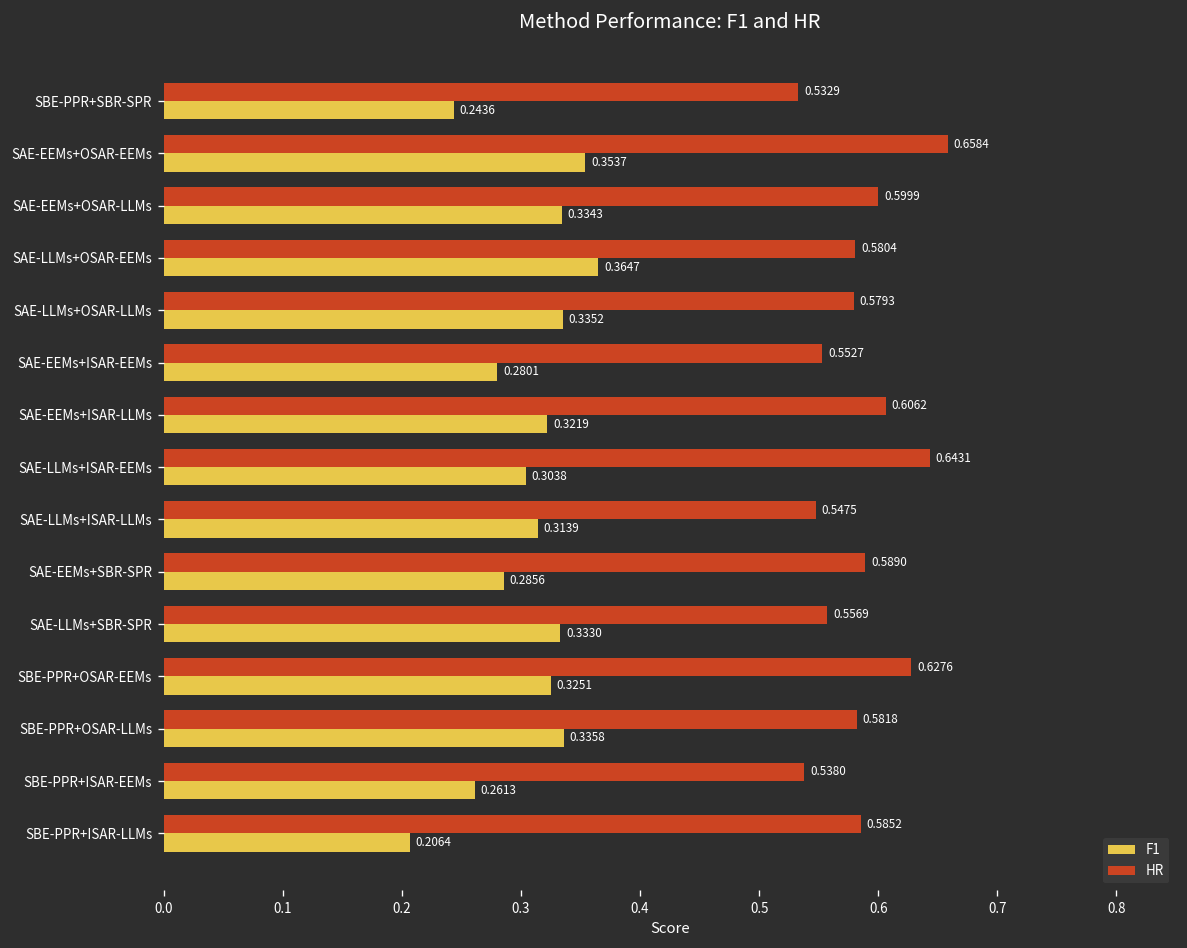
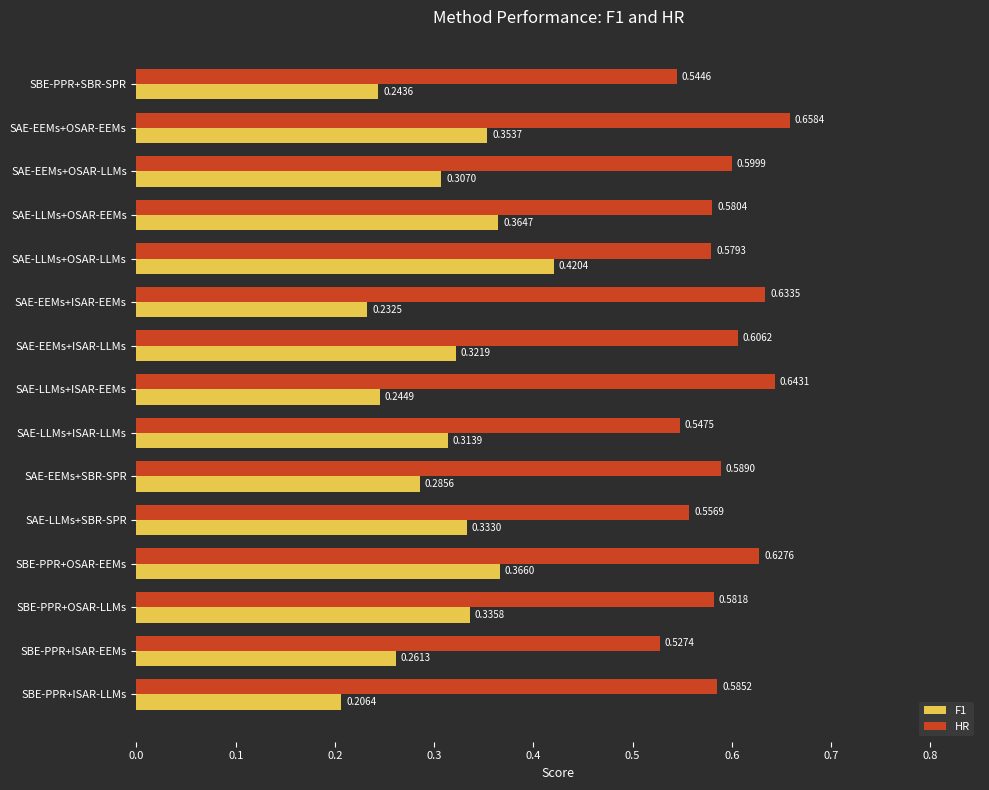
  {
    "F1": {
      "SBE-PPR+SBR-SPR": 0.2436,
      "SAE-EEMs+OSAR-EEMs": 0.3537,
-     "SAE-EEMs+OSAR-LLMs": 0.3343,
+     "SAE-EEMs+OSAR-LLMs": 0.3070,
      "SAE-LLMs+OSAR-EEMs": 0.3647,
-     "SAE-LLMs+OSAR-LLMs": 0.3352,
-     "SAE-EEMs+ISAR-EEMs": 0.2801,
+     "SAE-LLMs+OSAR-LLMs": 0.4204,
+     "SAE-EEMs+ISAR-EEMs": 0.2325,
      "SAE-EEMs+ISAR-LLMs": 0.3219,
-     "SAE-LLMs+ISAR-EEMs": 0.3038,
+     "SAE-LLMs+ISAR-EEMs": 0.2449,
      "SAE-LLMs+ISAR-LLMs": 0.3139,
      "SAE-EEMs+SBR-SPR": 0.2856,
      "SAE-LLMs+SBR-SPR": 0.3330,
-     "SBE-PPR+OSAR-EEMs": 0.3251,
+     "SBE-PPR+OSAR-EEMs": 0.3660,
      "SBE-PPR+OSAR-LLMs": 0.3358,
      "SBE-PPR+ISAR-EEMs": 0.2613,
      "SBE-PPR+ISAR-LLMs": 0.2064
    },
    "HR": {
-     "SBE-PPR+SBR-SPR": 0.5329,
+     "SBE-PPR+SBR-SPR": 0.5446,
      "SAE-EEMs+OSAR-EEMs": 0.6584,
      "SAE-EEMs+OSAR-LLMs": 0.5999,
      "SAE-LLMs+OSAR-EEMs": 0.5804,
      "SAE-LLMs+OSAR-LLMs": 0.5793,
-     "SAE-EEMs+ISAR-EEMs": 0.5527,
+     "SAE-EEMs+ISAR-EEMs": 0.6335,
      "SAE-EEMs+ISAR-LLMs": 0.6062,
      "SAE-LLMs+ISAR-EEMs": 0.6431,
      "SAE-LLMs+ISAR-LLMs": 0.5475,
      "SAE-EEMs+SBR-SPR": 0.5890,
      "SAE-LLMs+SBR-SPR": 0.5569,
      "SBE-PPR+OSAR-EEMs": 0.6276,
      "SBE-PPR+OSAR-LLMs": 0.5818,
-     "SBE-PPR+ISAR-EEMs": 0.5380,
+     "SBE-PPR+ISAR-EEMs": 0.5274,
      "SBE-PPR+ISAR-LLMs": 0.5852
    }
  }
